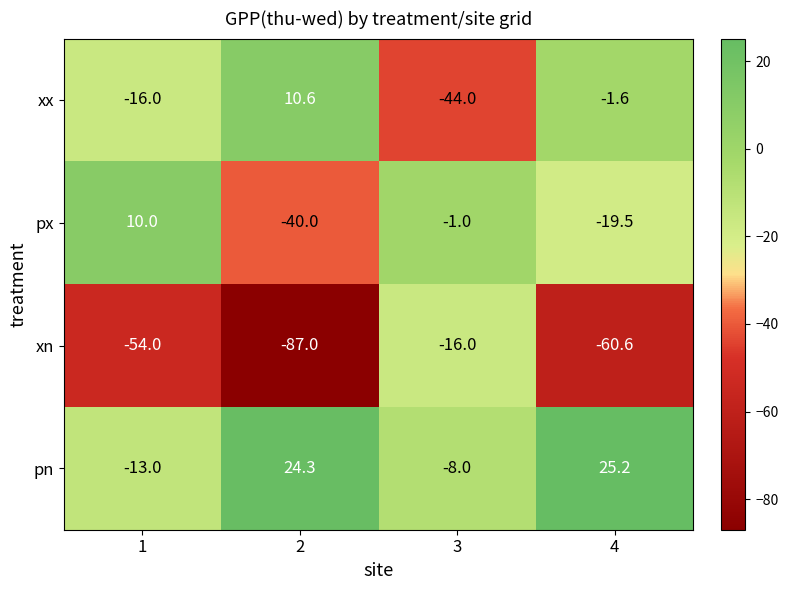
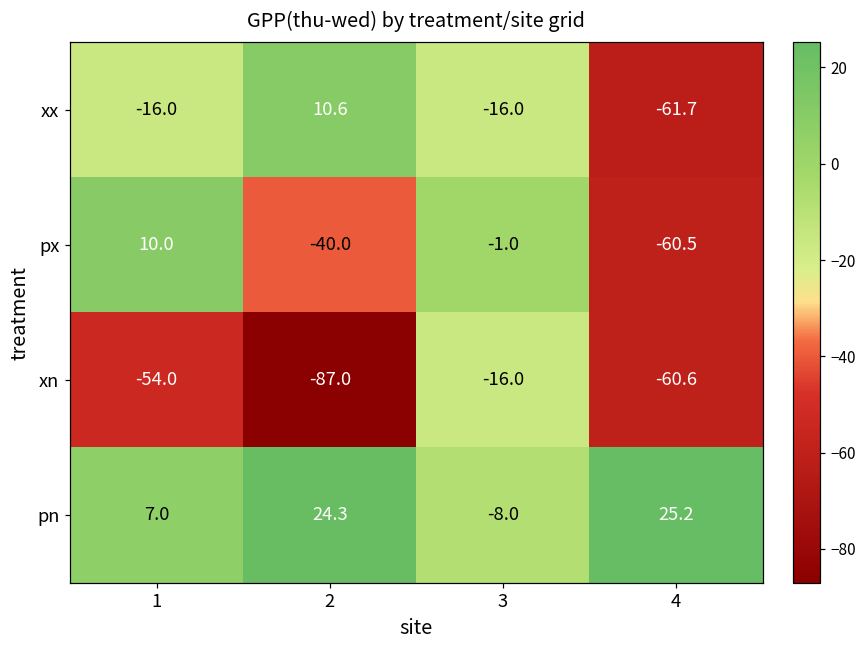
  {
    "xx": {
      "1": -16.0,
      "2": 10.6,
-     "3": -44.0,
-     "4": -1.6
+     "3": -16.0,
+     "4": -61.7
    },
    "px": {
      "1": 10.0,
      "2": -40.0,
      "3": -1.0,
-     "4": -19.5
+     "4": -60.5
    },
    "xn": {
      "1": -54.0,
      "2": -87.0,
      "3": -16.0,
      "4": -60.6
    },
    "pn": {
-     "1": -13.0,
+     "1": 7.0,
      "2": 24.3,
      "3": -8.0,
      "4": 25.2
    }
  }
